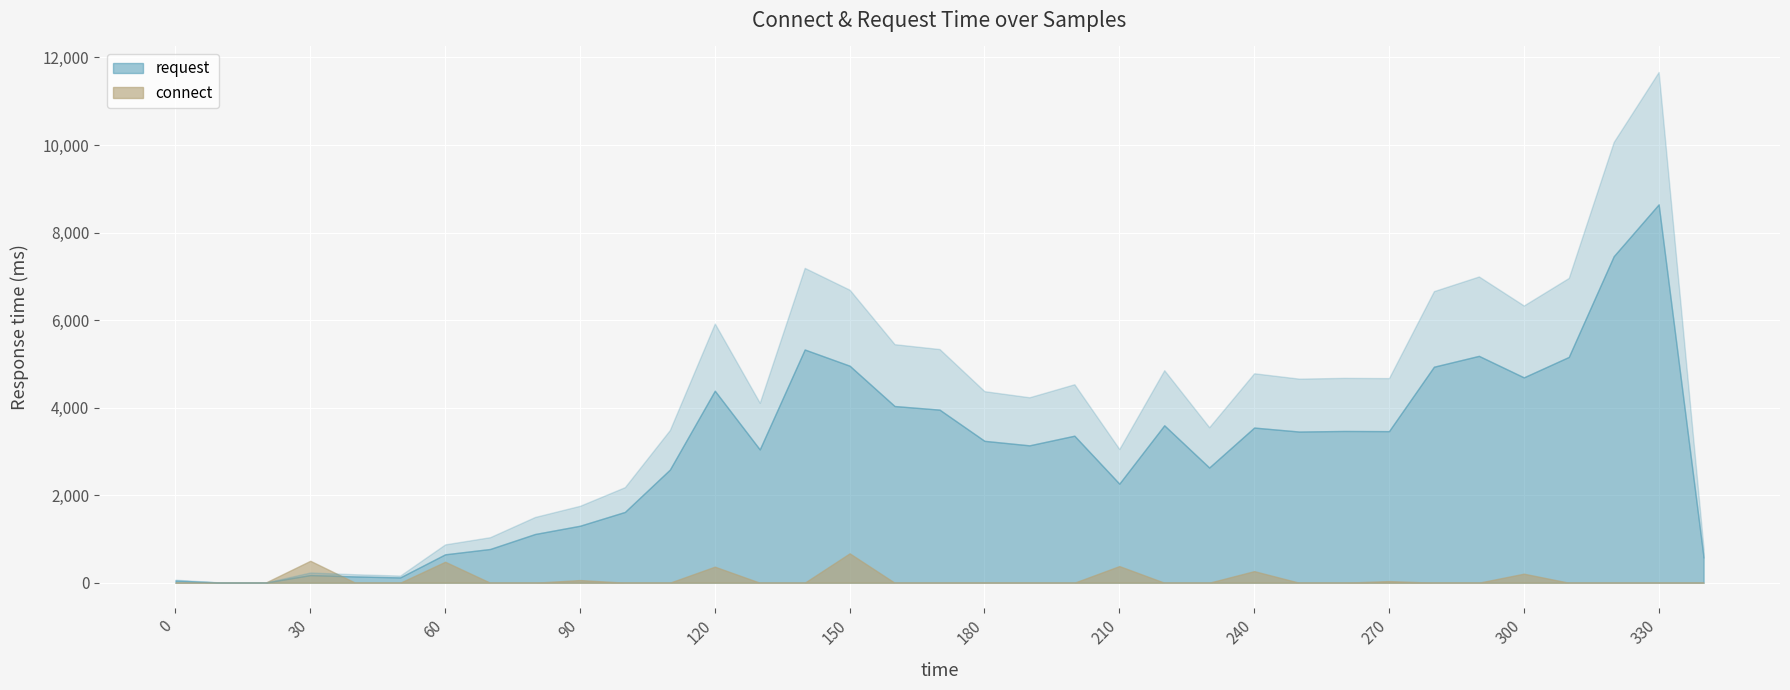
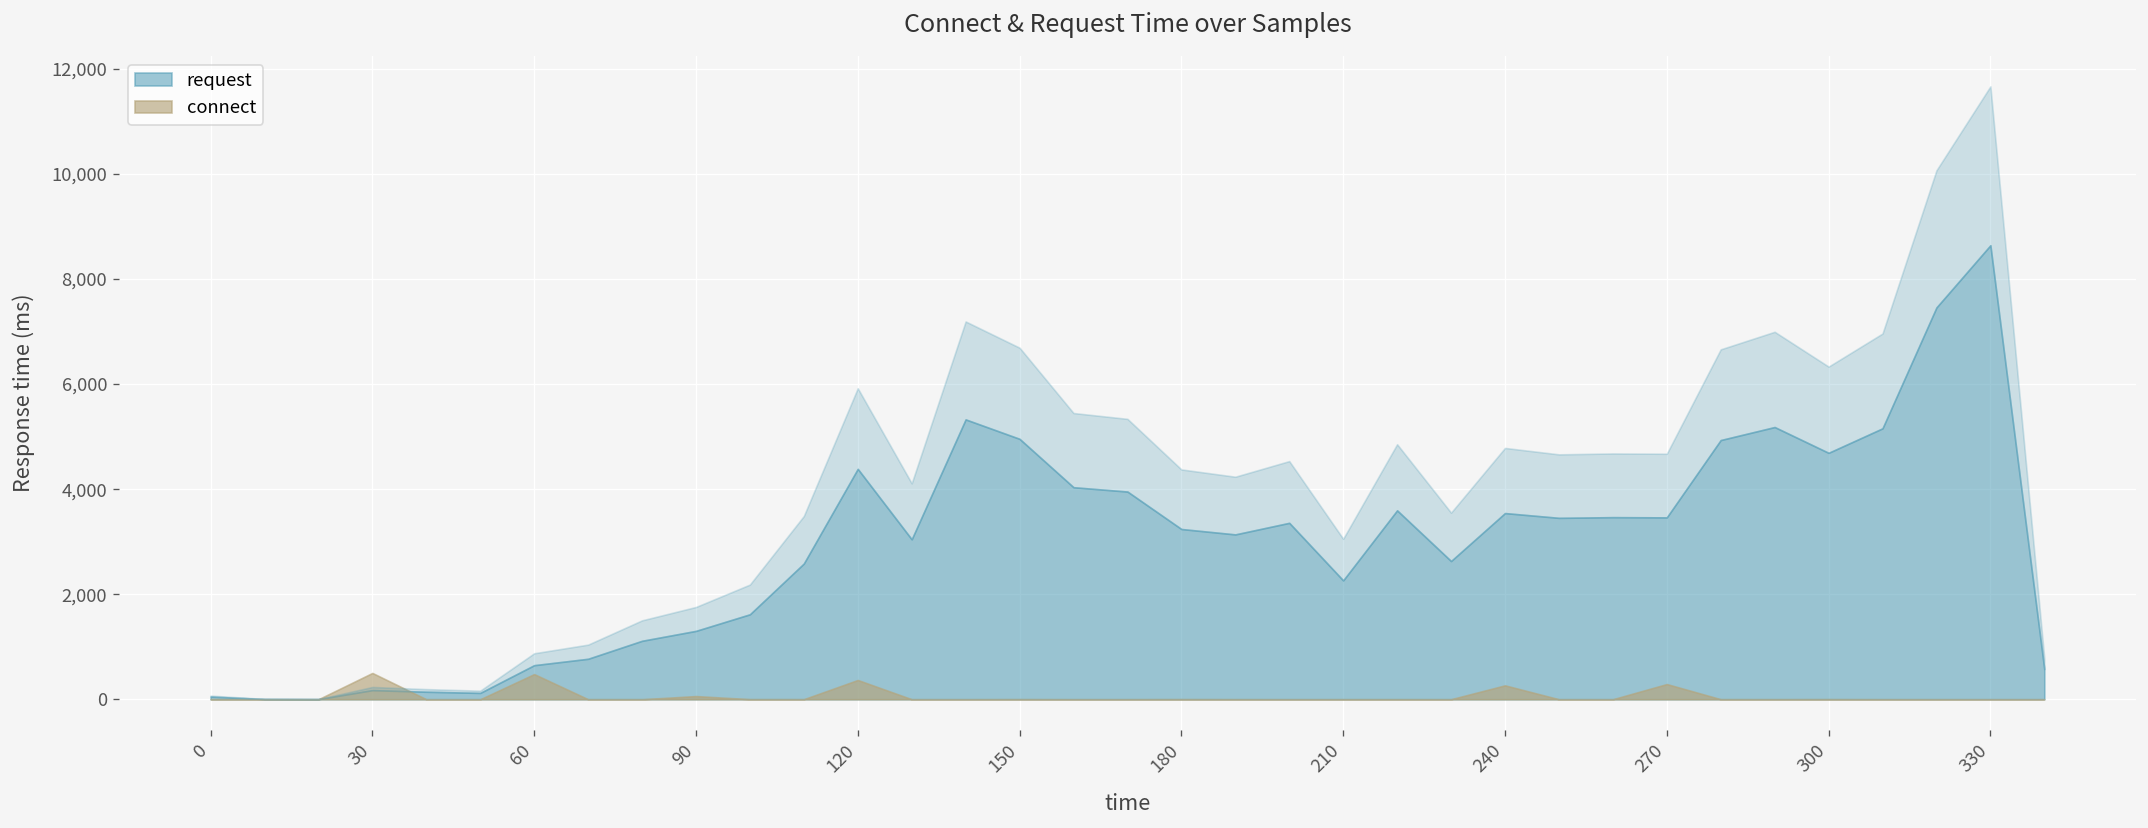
  {
    "connect": {
      "30": 500,
      "60": 500,
      "90": 100,
      "120": 400,
-     "150": 700,
-     "210": 400,
+     "150": 0,
+     "210": 0,
      "240": 300,
-     "270": 0,
-     "300": 200
+     "270": 300,
+     "300": 0
    }
  }
